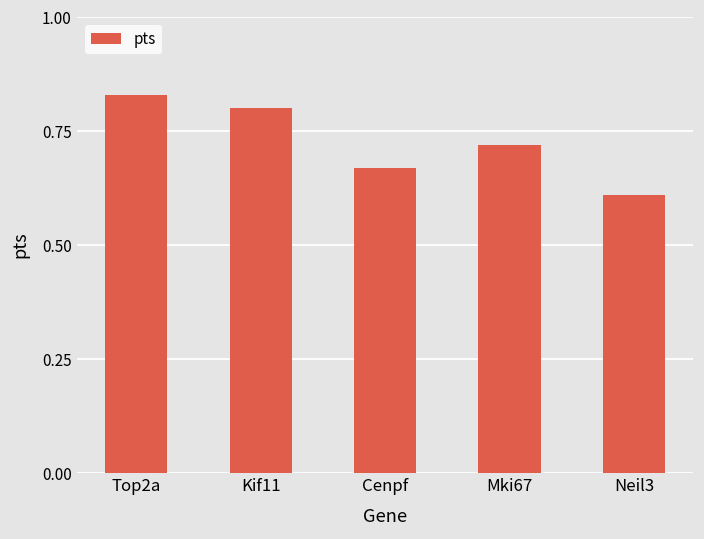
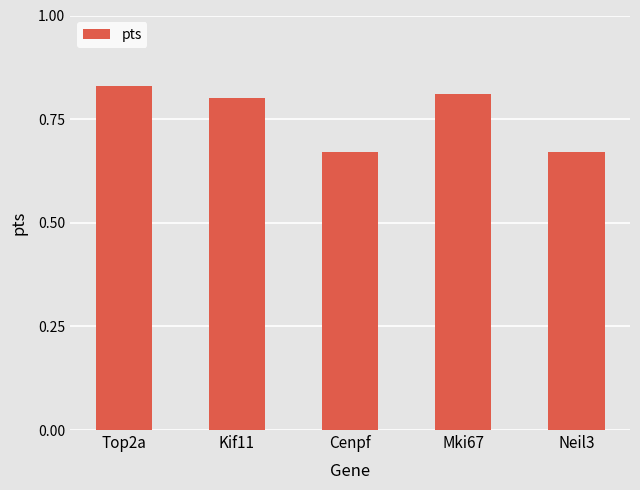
  {
    "Top2a": 0.83,
    "Kif11": 0.80,
    "Cenpf": 0.67,
-   "Mki67": 0.72,
-   "Neil3": 0.61
+   "Mki67": 0.81,
+   "Neil3": 0.67
  }
